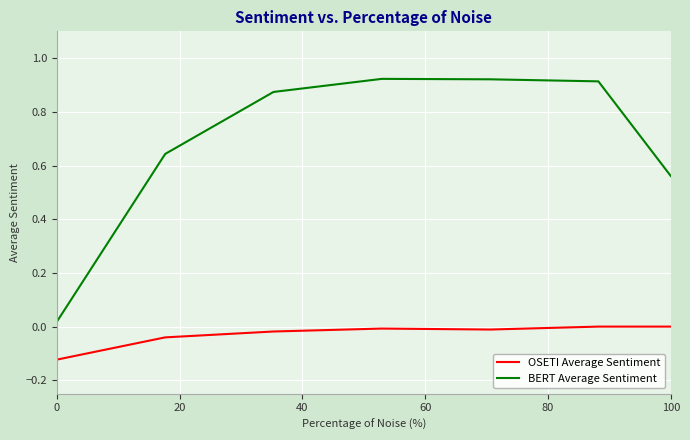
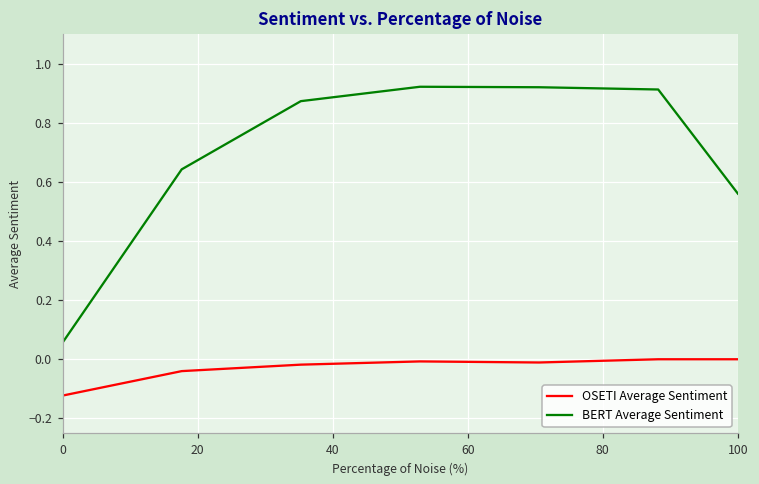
  {
    "OSETI Average Sentiment": {
      "0": -0.12,
      "100": 0.00
    },
    "BERT Average Sentiment": {
-     "0": 0.02,
+     "0": 0.06,
      "100": 0.56
    }
  }
